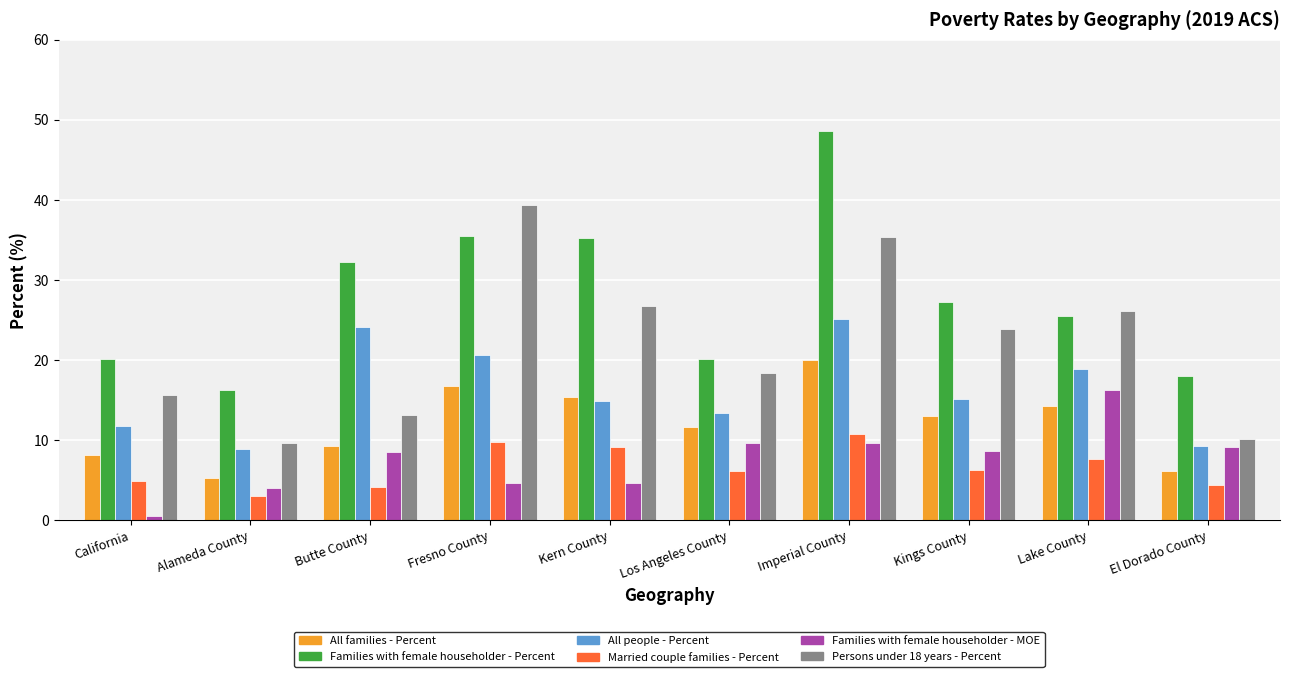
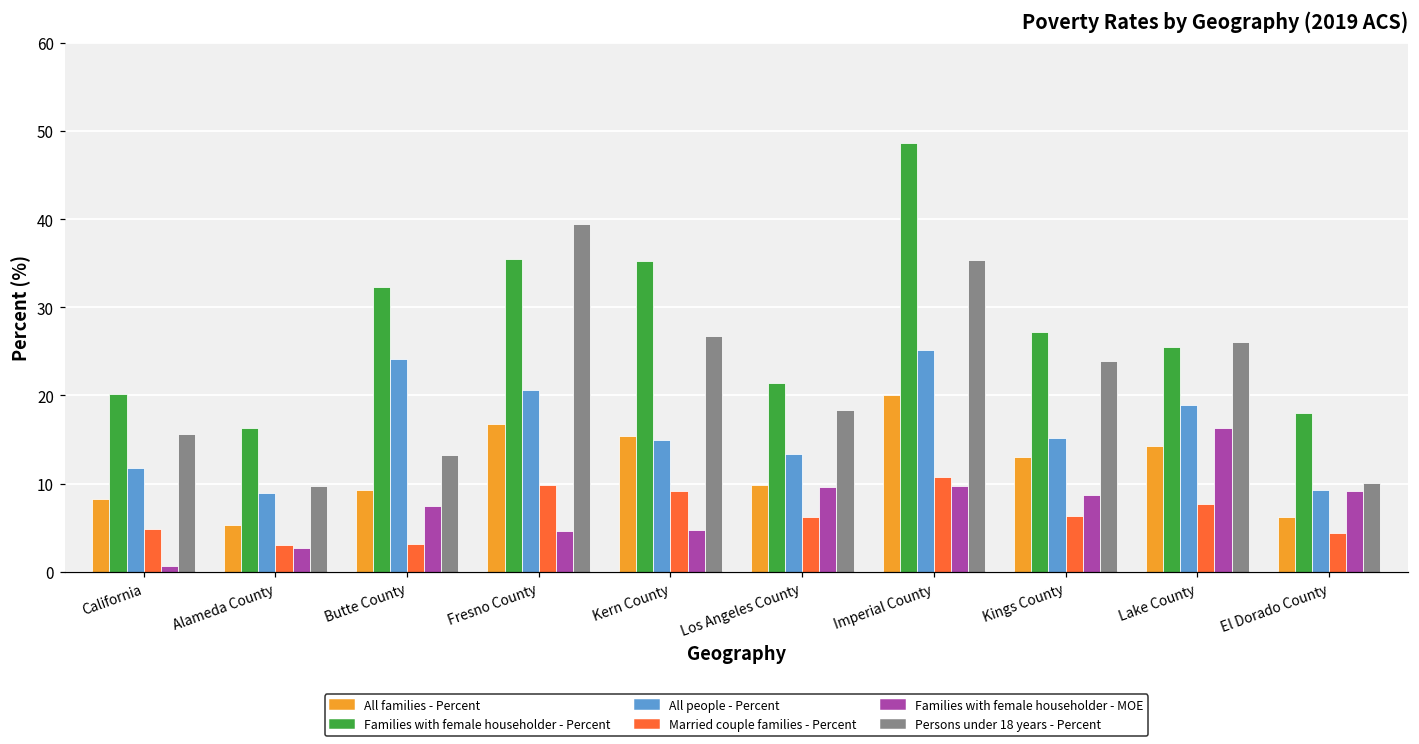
  {
    "All families - Percent": {
      "California": 8,
      "Alameda County": 5,
      "Butte County": 9,
      "Fresno County": 17,
      "Kern County": 15,
-     "Los Angeles County": 12,
+     "Los Angeles County": 10,
      "Imperial County": 20,
      "Kings County": 13,
      "Lake County": 14,
      "El Dorado County": 6
    },
    "Families with female householder - Percent": {
      "California": 20,
      "Alameda County": 16,
      "Butte County": 32,
      "Fresno County": 36,
      "Kern County": 35,
-     "Los Angeles County": 20,
+     "Los Angeles County": 21,
      "Imperial County": 49,
      "Kings County": 27,
      "Lake County": 26,
      "El Dorado County": 18
    },
    "All people - Percent": {
      "California": 12,
      "Alameda County": 9,
      "Butte County": 24,
      "Fresno County": 21,
      "Kern County": 15,
      "Los Angeles County": 13,
      "Imperial County": 25,
      "Kings County": 15,
      "Lake County": 19,
      "El Dorado County": 9
    },
    "Married couple families - Percent": {
      "California": 5,
      "Alameda County": 3,
-     "Butte County": 4,
+     "Butte County": 3,
      "Fresno County": 10,
      "Kern County": 9,
      "Los Angeles County": 6,
      "Imperial County": 11,
      "Kings County": 6,
      "Lake County": 8,
      "El Dorado County": 4
    },
    "Families with female householder - MOE": {
      "California": 1,
-     "Alameda County": 4,
-     "Butte County": 9,
+     "Alameda County": 3,
+     "Butte County": 8,
      "Fresno County": 5,
      "Kern County": 5,
      "Los Angeles County": 10,
      "Imperial County": 10,
      "Kings County": 9,
      "Lake County": 16,
      "El Dorado County": 9
    },
    "Persons under 18 years - Percent": {
      "California": 16,
      "Alameda County": 10,
      "Butte County": 13,
      "Fresno County": 39,
      "Kern County": 27,
      "Los Angeles County": 18,
      "Imperial County": 35,
      "Kings County": 24,
      "Lake County": 26,
      "El Dorado County": 10
    }
  }
